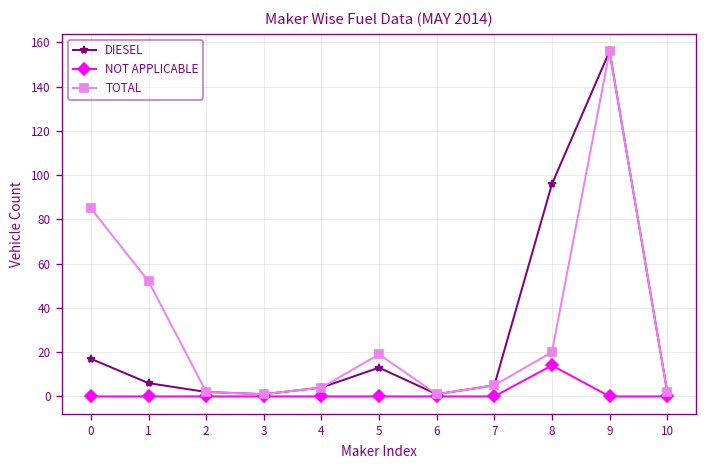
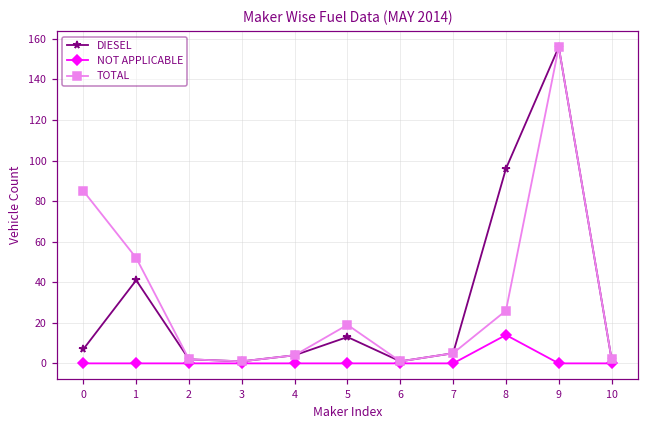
  {
    "DIESEL": {
-     "0": 17,
-     "1": 6,
+     "0": 7,
+     "1": 41,
      "5": 13,
      "8": 96
    },
    "NOT APPLICABLE": {
      "0": 0,
      "1": 0,
      "2": 0,
      "4": 0,
      "5": 0,
      "7": 0,
      "8": 14,
      "9": 0,
      "10": 0
    },
    "TOTAL": {
      "0": 85,
      "1": 52,
      "5": 19,
-     "8": 20
+     "8": 26
    }
  }
